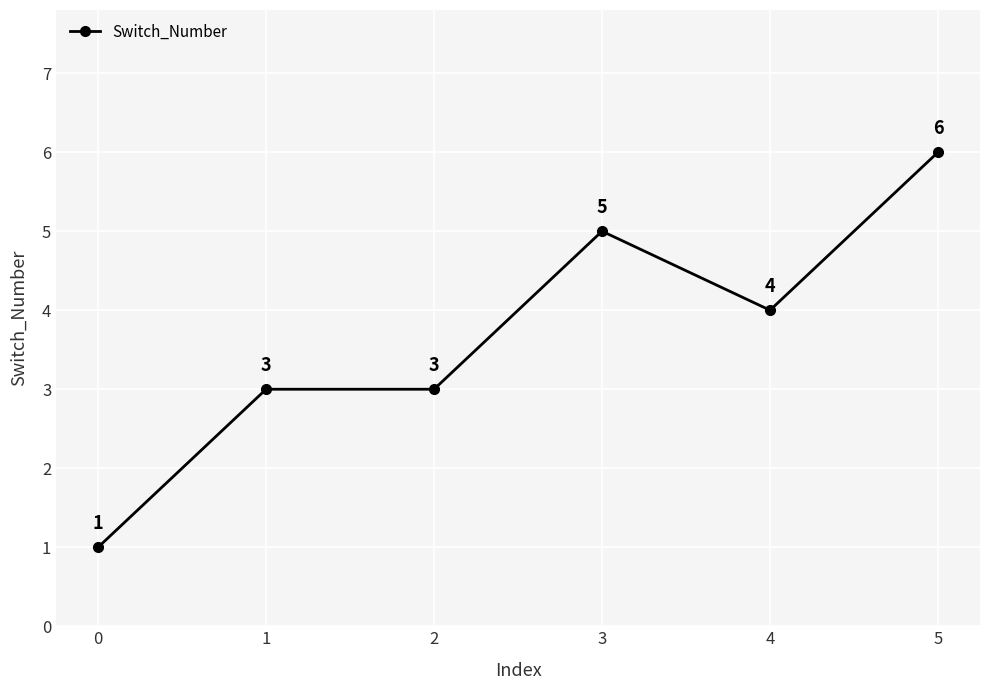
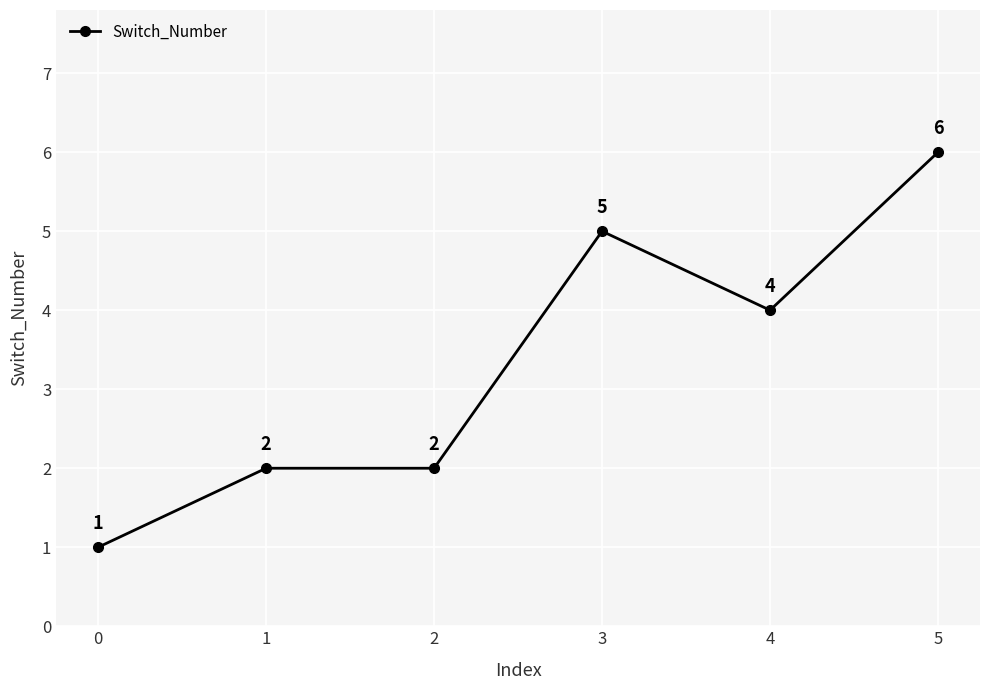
  {
    "0": 1,
-   "1": 3,
-   "2": 3,
+   "1": 2,
+   "2": 2,
    "3": 5,
    "4": 4,
    "5": 6
  }
